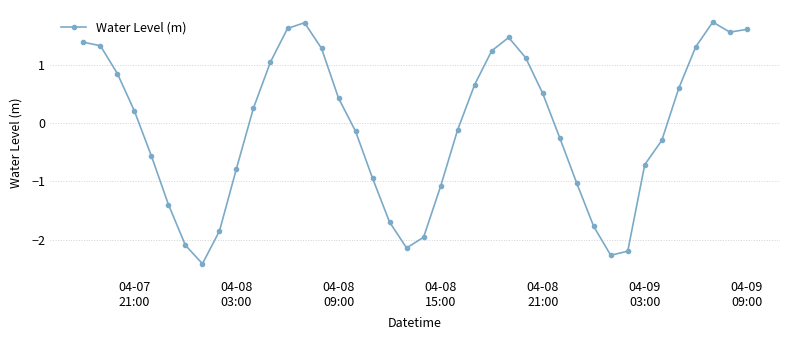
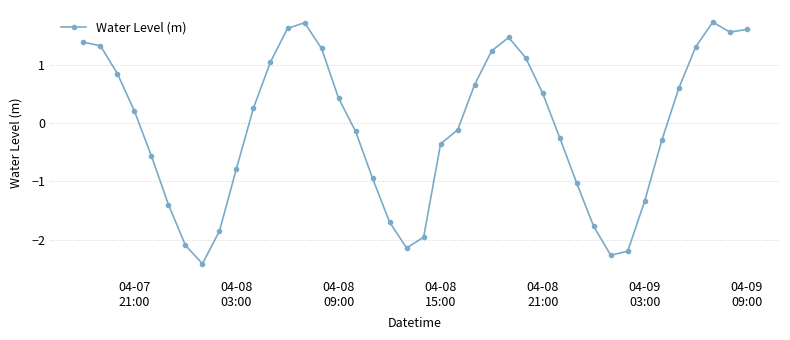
  {
    "04-07 21:00": 0.2,
    "04-08 03:00": -0.8,
    "04-08 09:00": 0.4,
-   "04-08 15:00": -1.1,
+   "04-08 15:00": -0.4,
    "04-08 21:00": 0.5,
-   "04-09 03:00": -0.7,
+   "04-09 03:00": -1.3,
    "04-09 09:00": 1.6
  }
